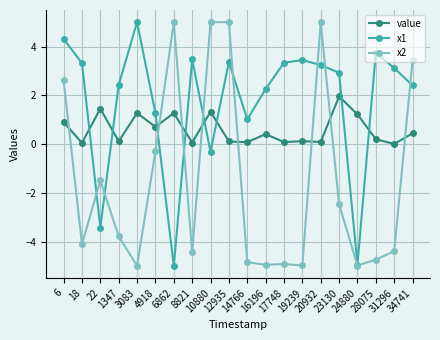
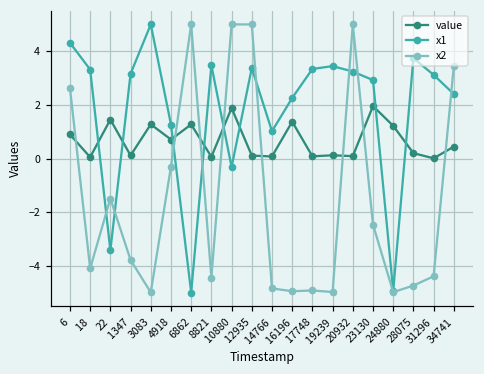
  {
    "value": {
      "6": 0.9,
      "18": 0.1,
      "22": 1.5,
      "1347": 0.1,
      "3083": 1.3,
      "4918": 0.7,
      "6862": 1.3,
      "8821": 0.1,
-     "10880": 1.3,
+     "10880": 1.9,
      "12935": 0.1,
      "14766": 0.1,
-     "16196": 0.4,
+     "16196": 1.4,
      "17748": 0.1,
      "19239": 0.1,
      "20932": 0.1,
      "23130": 2.0,
      "24880": 1.2,
      "28075": 0.2,
      "31296": 0.0,
      "34741": 0.4
    },
    "x1": {
      "6": 4.3,
      "18": 3.3,
      "22": -3.4,
-     "1347": 2.4,
+     "1347": 3.2,
      "3083": 5.0,
      "4918": 1.3,
      "6862": -5.0,
      "8821": 3.5,
      "10880": -0.3,
      "12935": 3.4,
      "14766": 1.0,
      "16196": 2.3,
      "17748": 3.3,
      "19239": 3.4,
      "20932": 3.2,
      "23130": 2.9,
      "31296": 3.1,
      "34741": 2.4
    },
    "x2": {
      "6": 2.6,
      "18": -4.1,
      "22": -1.5,
      "1347": -3.8,
      "3083": -5.0,
      "4918": -0.3,
      "6862": 5.0,
      "8821": -4.4,
      "10880": 5.0,
      "12935": 5.0,
      "14766": -4.8,
      "16196": -4.9,
      "17748": -4.9,
      "19239": -5.0,
      "20932": 5.0,
      "23130": -2.5,
      "28075": -4.7,
      "31296": -4.4
    }
  }
